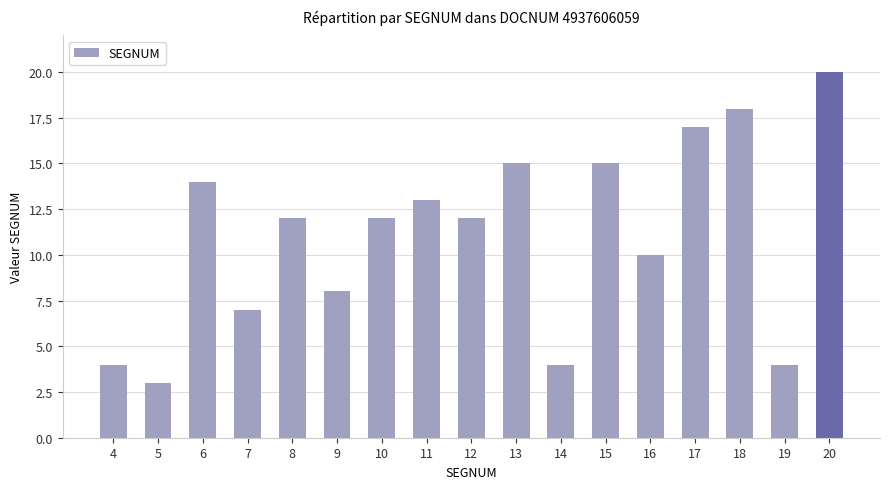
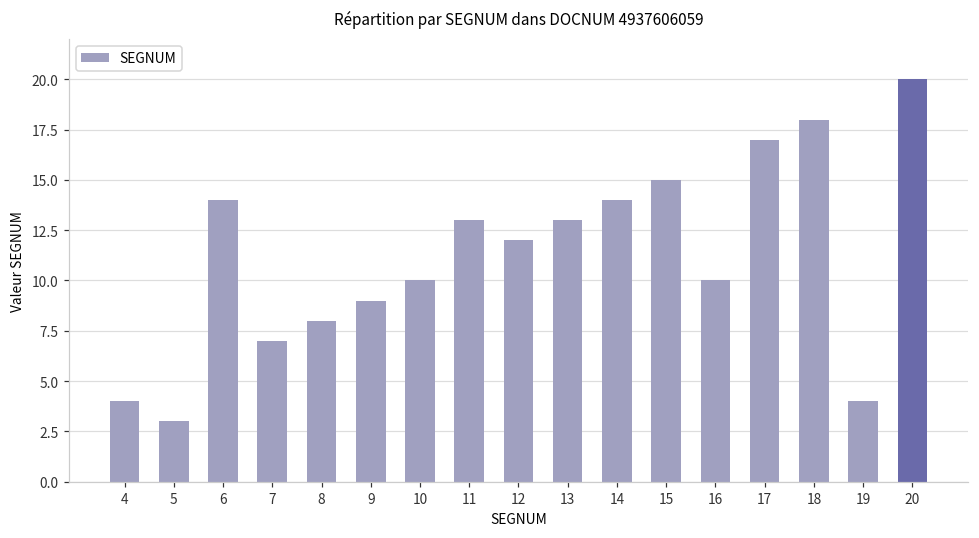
  {
    "4": 4,
    "5": 3,
    "6": 14,
    "7": 7,
-   "8": 12,
-   "9": 8,
-   "10": 12,
+   "8": 8,
+   "9": 9,
+   "10": 10,
    "11": 13,
    "12": 12,
-   "13": 15,
-   "14": 4,
+   "13": 13,
+   "14": 14,
    "15": 15,
    "16": 10,
    "17": 17,
    "18": 18,
    "19": 4,
    "20": 20
  }
